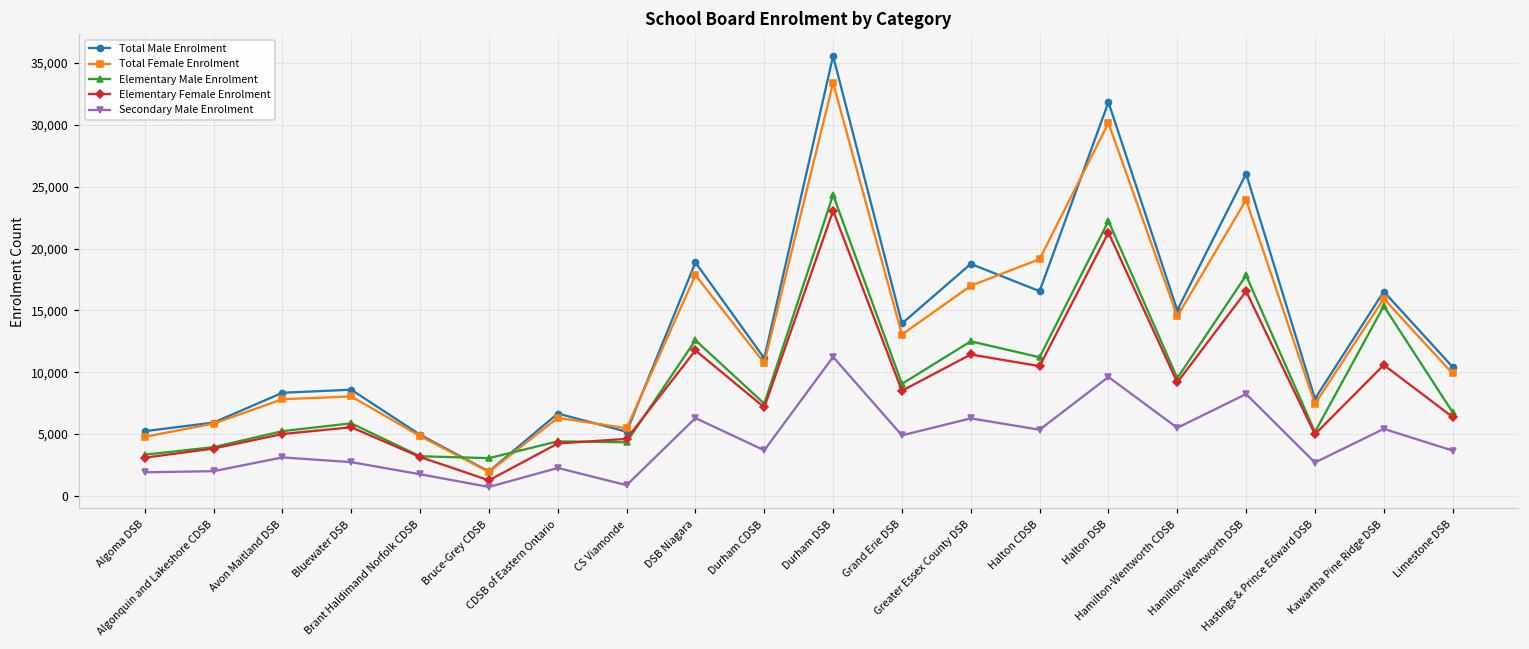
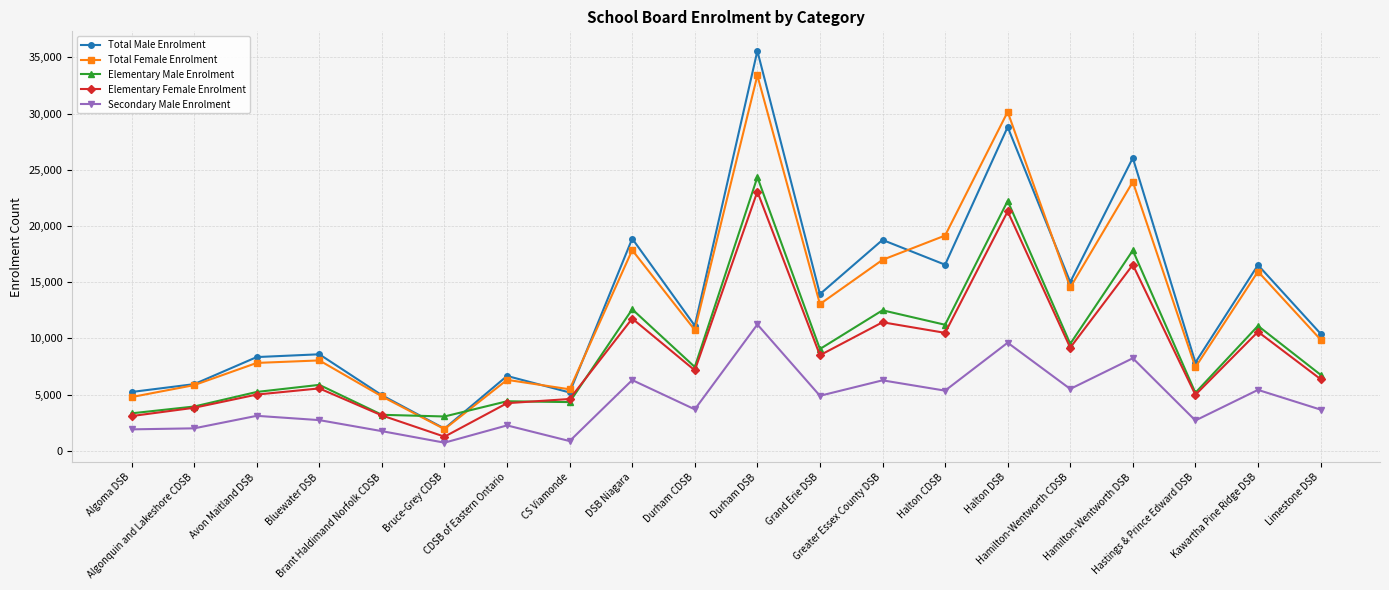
  {
    "Total Male Enrolment": {
      "Algoma DSB": "5,200",
      "Avon Maitland DSB": "8,300",
      "Bluewater DSB": "8,600",
      "CDSB of Eastern Ontario": "6,700",
      "CS Viamonde": "5,200",
      "DSB Niagara": "18,900",
      "Durham CDSB": "11,100",
      "Durham DSB": "35,600",
      "Grand Erie DSB": "13,900",
      "Greater Essex County DSB": "18,800",
      "Halton CDSB": "16,600",
-     "Halton DSB": "31,800",
+     "Halton DSB": "28,800",
      "Hamilton-Wentworth CDSB": "15,000",
      "Hamilton-Wentworth DSB": "26,100",
      "Hastings & Prince Edward DSB": "7,800",
      "Kawartha Pine Ridge DSB": "16,500",
      "Limestone DSB": "10,400"
    },
    "Total Female Enrolment": {
      "Algoma DSB": "4,800",
      "Avon Maitland DSB": "7,800",
      "Bluewater DSB": "8,000",
      "CDSB of Eastern Ontario": "6,300",
      "CS Viamonde": "5,500",
      "DSB Niagara": "17,900",
      "Durham CDSB": "10,700",
      "Durham DSB": "33,400",
      "Grand Erie DSB": "13,000",
      "Greater Essex County DSB": "17,000",
      "Halton CDSB": "19,100",
      "Halton DSB": "30,200",
      "Hamilton-Wentworth CDSB": "14,500",
      "Hamilton-Wentworth DSB": "23,900",
      "Hastings & Prince Edward DSB": "7,400",
      "Kawartha Pine Ridge DSB": "15,900",
      "Limestone DSB": "9,900"
    },
    "Elementary Male Enrolment": {
      "Algoma DSB": "3,300",
      "Avon Maitland DSB": "5,200",
      "Bluewater DSB": "5,900",
      "Bruce-Grey CDSB": "3,000",
      "CS Viamonde": "4,300",
      "DSB Niagara": "12,600",
      "Durham CDSB": "7,400",
      "Durham DSB": "24,300",
      "Grand Erie DSB": "9,000",
      "Greater Essex County DSB": "12,500",
      "Halton CDSB": "11,200",
      "Halton DSB": "22,200",
      "Hamilton-Wentworth CDSB": "9,500",
      "Hamilton-Wentworth DSB": "17,800",
-     "Kawartha Pine Ridge DSB": "15,400",
+     "Kawartha Pine Ridge DSB": "11,100",
      "Limestone DSB": "6,800"
    },
    "Elementary Female Enrolment": {
      "Algoma DSB": "3,100",
      "Avon Maitland DSB": "5,000",
      "Bluewater DSB": "5,500",
      "Bruce-Grey CDSB": "1,200",
      "CS Viamonde": "4,600",
      "DSB Niagara": "11,800",
      "Durham CDSB": "7,200",
      "Durham DSB": "23,100",
      "Grand Erie DSB": "8,500",
      "Greater Essex County DSB": "11,400",
      "Halton CDSB": "10,500",
      "Halton DSB": "21,300",
      "Hamilton-Wentworth CDSB": "9,200",
      "Hamilton-Wentworth DSB": "16,500",
      "Kawartha Pine Ridge DSB": "10,600",
      "Limestone DSB": "6,400"
    },
    "Secondary Male Enrolment": {
      "Algoma DSB": "1,900",
      "Algonquin and Lakeshore CDSB": "2,000",
      "Avon Maitland DSB": "3,100",
      "Bluewater DSB": "2,700",
      "Brant Haldimand Norfolk CDSB": "1,700",
      "Bruce-Grey CDSB": "700",
      "CDSB of Eastern Ontario": "2,300",
      "CS Viamonde": "900",
      "DSB Niagara": "6,300",
      "Durham CDSB": "3,700",
      "Durham DSB": "11,200",
      "Grand Erie DSB": "4,900",
      "Greater Essex County DSB": "6,300",
      "Halton CDSB": "5,300",
      "Halton DSB": "9,600",
      "Hamilton-Wentworth CDSB": "5,500",
      "Hamilton-Wentworth DSB": "8,200",
      "Hastings & Prince Edward DSB": "2,700",
      "Kawartha Pine Ridge DSB": "5,400",
      "Limestone DSB": "3,700"
    }
  }
